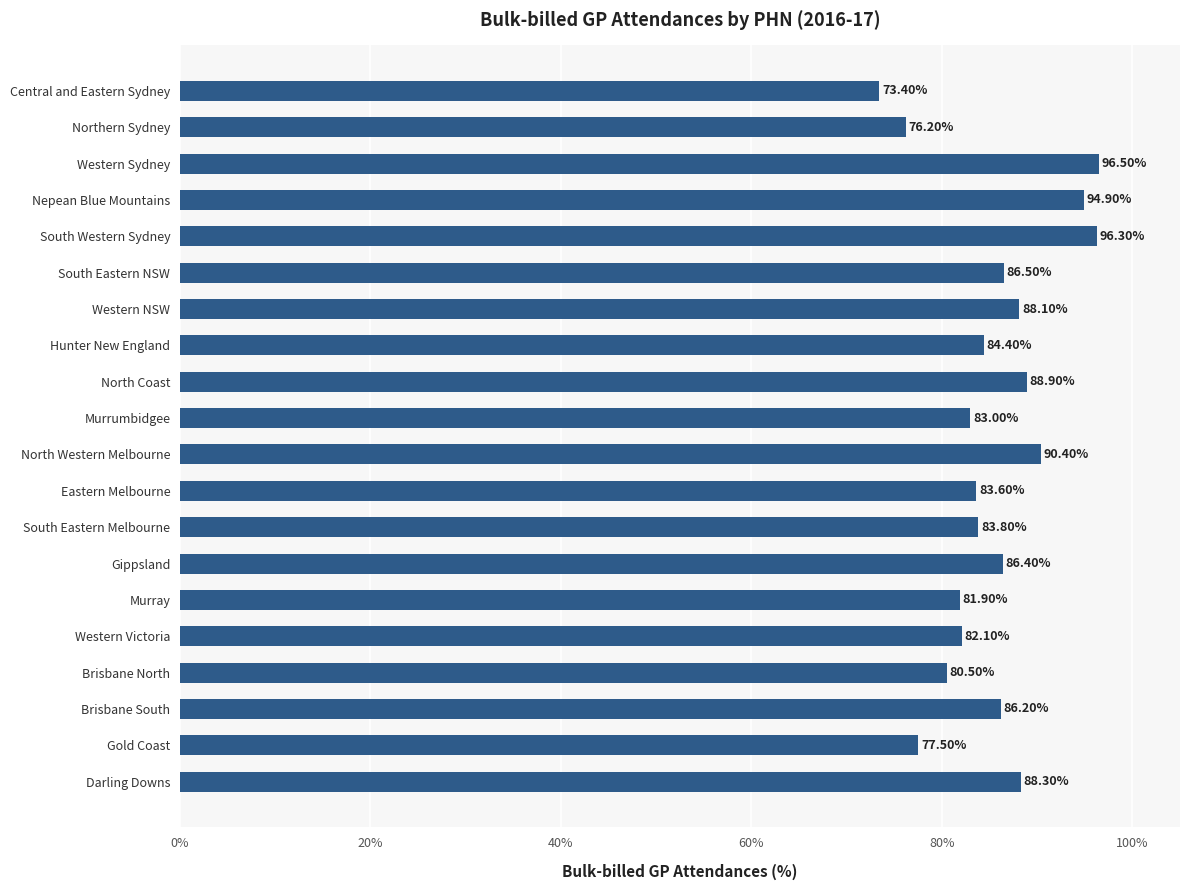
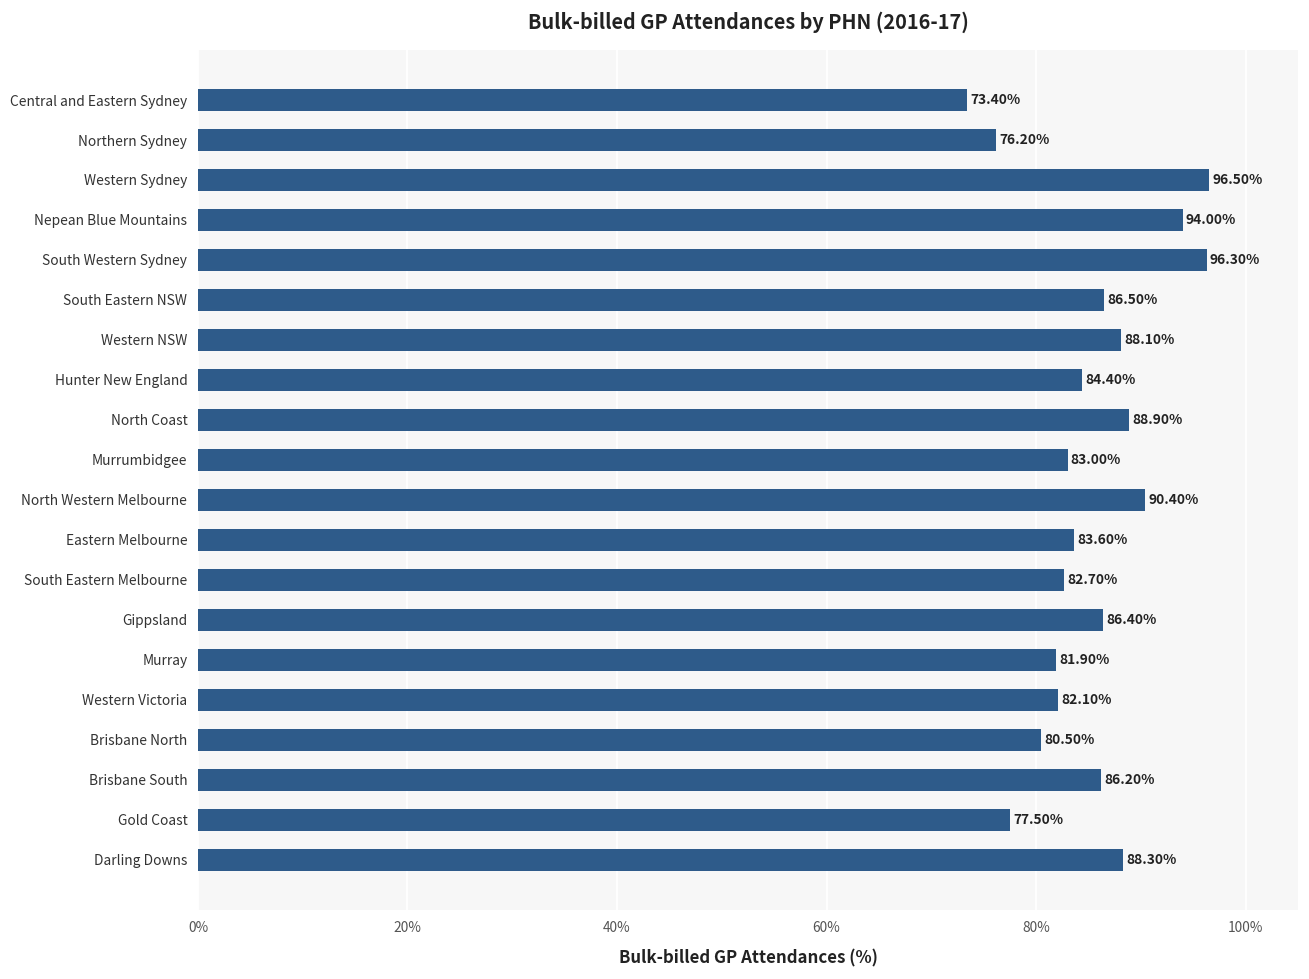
  {
    "Central and Eastern Sydney": "73.40%",
    "Northern Sydney": "76.20%",
    "Western Sydney": "96.50%",
-   "Nepean Blue Mountains": "94.90%",
+   "Nepean Blue Mountains": "94.00%",
    "South Western Sydney": "96.30%",
    "South Eastern NSW": "86.50%",
    "Western NSW": "88.10%",
    "Hunter New England": "84.40%",
    "North Coast": "88.90%",
    "Murrumbidgee": "83.00%",
    "North Western Melbourne": "90.40%",
    "Eastern Melbourne": "83.60%",
-   "South Eastern Melbourne": "83.80%",
+   "South Eastern Melbourne": "82.70%",
    "Gippsland": "86.40%",
    "Murray": "81.90%",
    "Western Victoria": "82.10%",
    "Brisbane North": "80.50%",
    "Brisbane South": "86.20%",
    "Gold Coast": "77.50%",
    "Darling Downs": "88.30%"
  }
